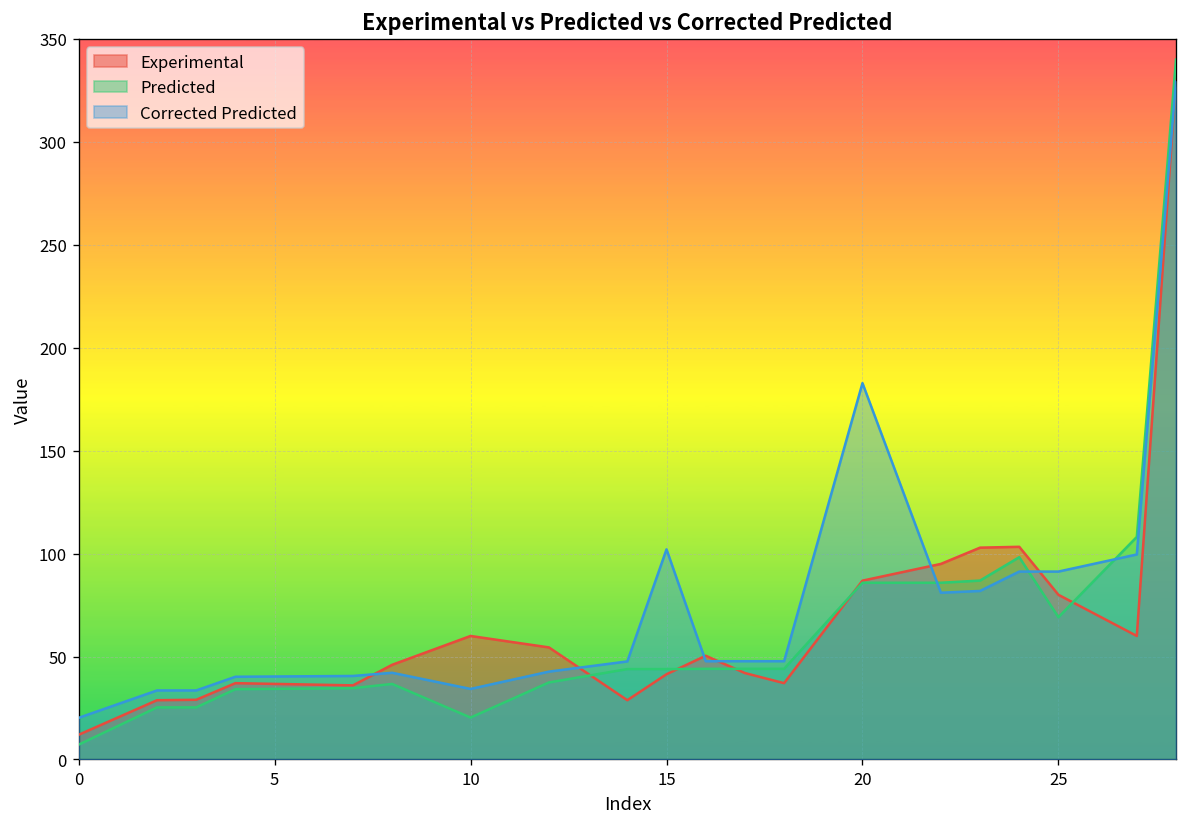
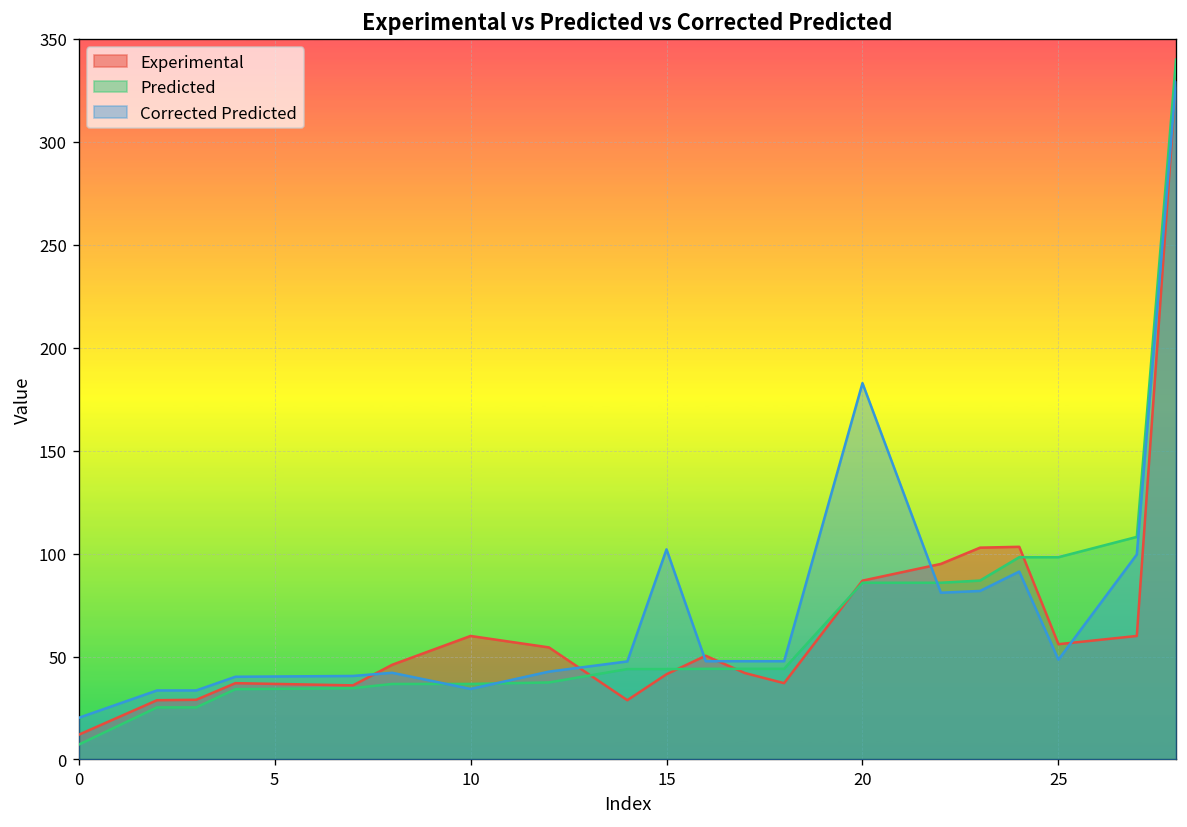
  {
    "Experimental": {
      "0": 12,
      "10": 60,
      "15": 41,
-     "25": 80
+     "25": 56
    },
    "Predicted": {
      "0": 7,
-     "10": 20,
+     "10": 37,
      "15": 44,
-     "25": 69
+     "25": 98
    },
    "Corrected Predicted": {
      "0": 20,
      "10": 34,
      "15": 102,
      "20": 183,
-     "25": 91
+     "25": 48
    }
  }
